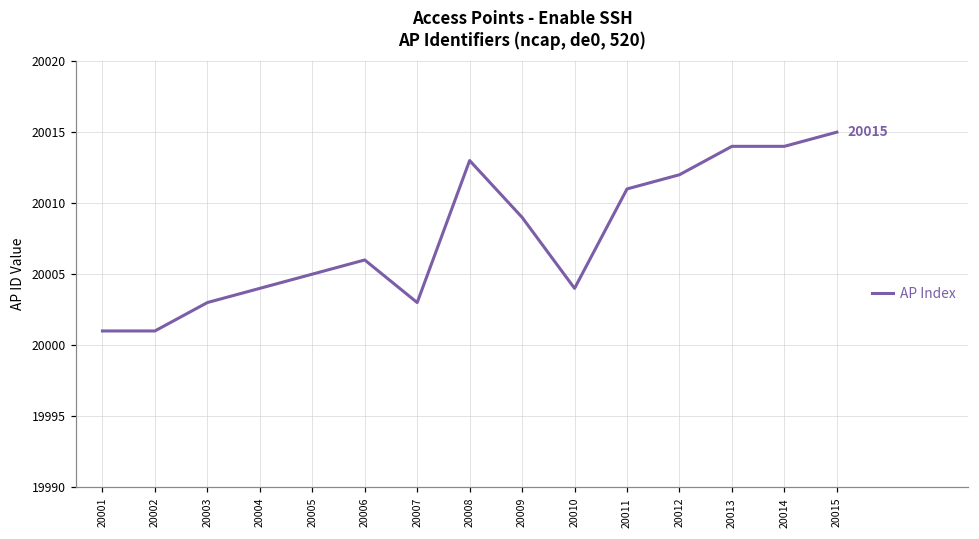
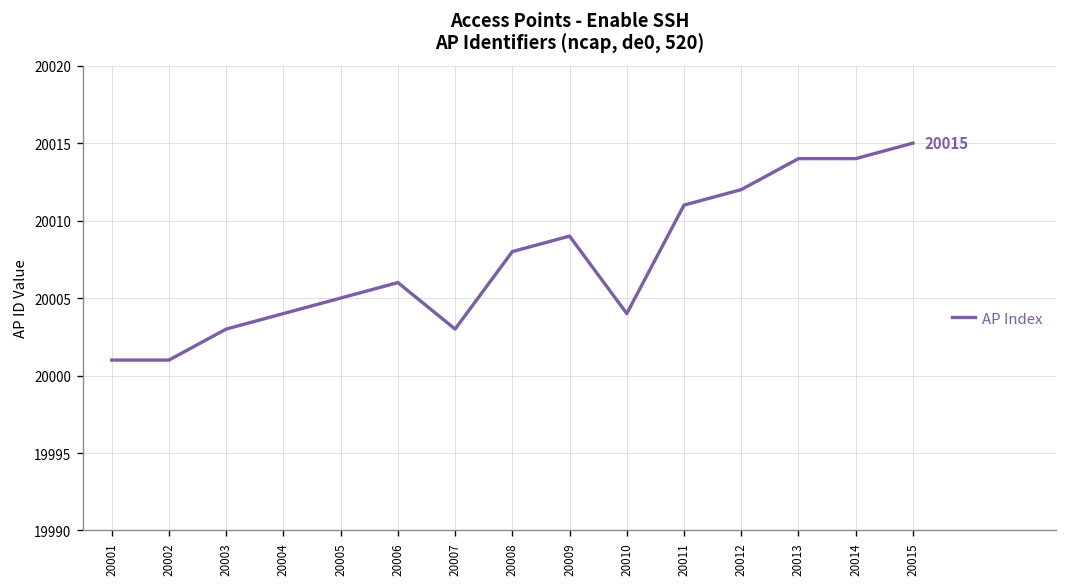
  {
    "20001": 20001,
    "20002": 20001,
    "20003": 20003,
    "20004": 20004,
    "20005": 20005,
    "20006": 20006,
    "20007": 20003,
-   "20008": 20013,
+   "20008": 20008,
    "20009": 20009,
    "20010": 20004,
    "20011": 20011,
    "20012": 20012,
    "20013": 20014,
    "20014": 20014
  }
